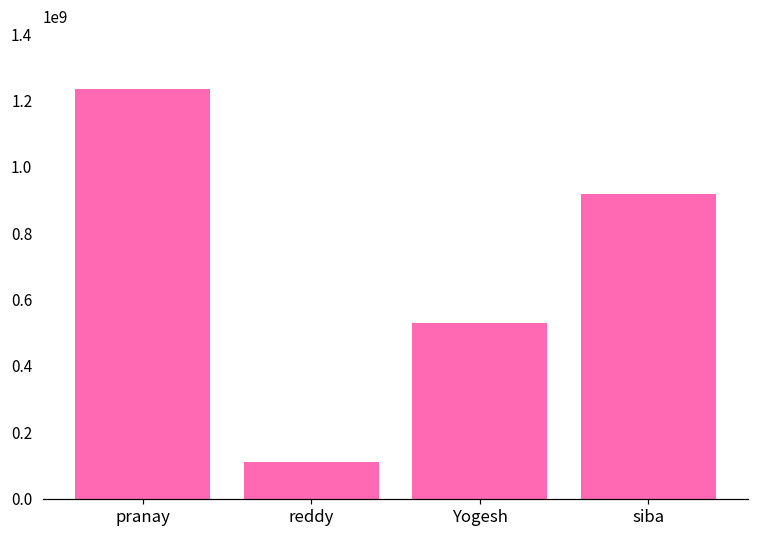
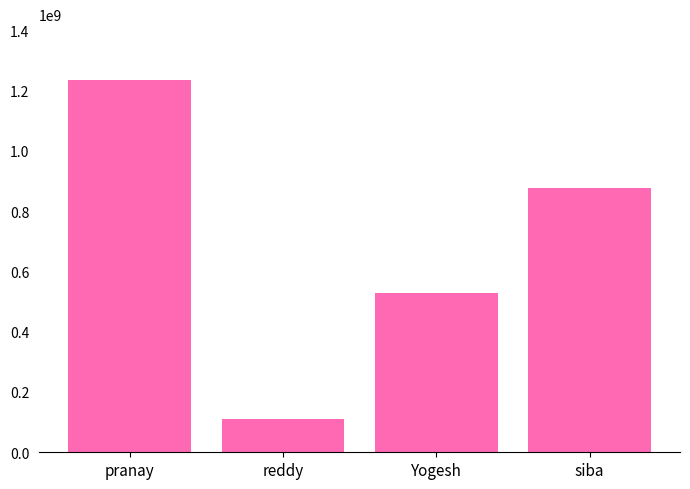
  {
    "pranay": 1230000000,
    "reddy": 110000000,
    "Yogesh": 530000000,
-   "siba": 920000000
+   "siba": 870000000
  }
